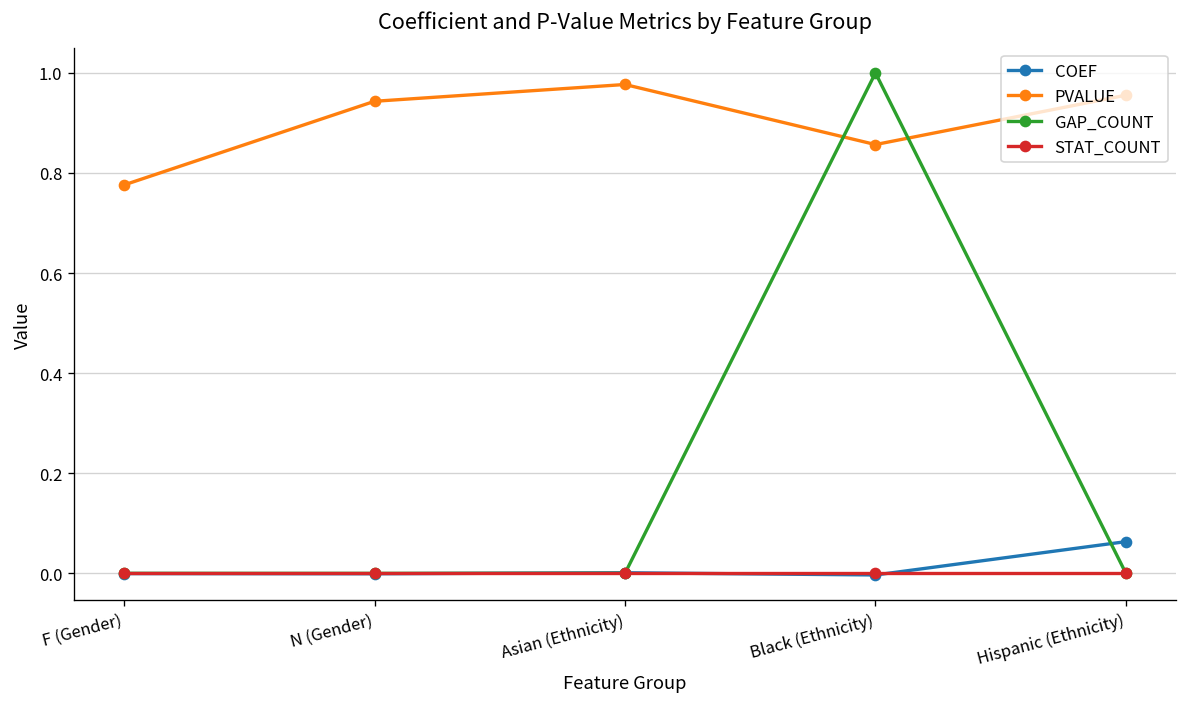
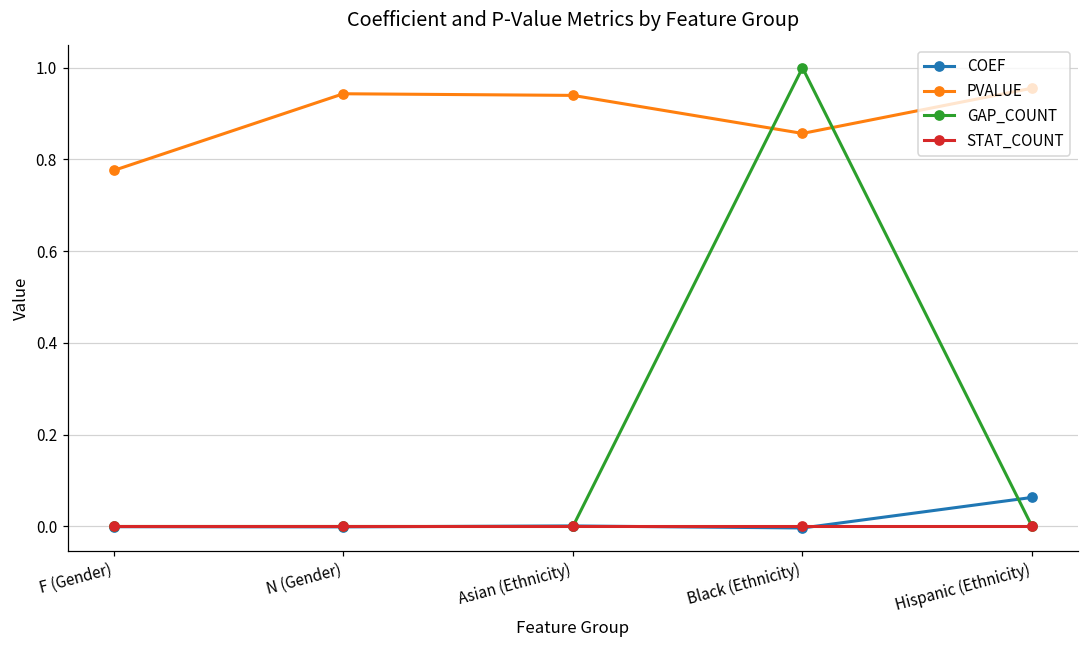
  {
    "COEF": {
      "Hispanic (Ethnicity)": 0.06
    },
    "PVALUE": {
      "F (Gender)": 0.78,
      "N (Gender)": 0.94,
-     "Asian (Ethnicity)": 0.98,
+     "Asian (Ethnicity)": 0.94,
      "Black (Ethnicity)": 0.86
    },
    "GAP_COUNT": {
      "Black (Ethnicity)": 1.00
    }
  }
